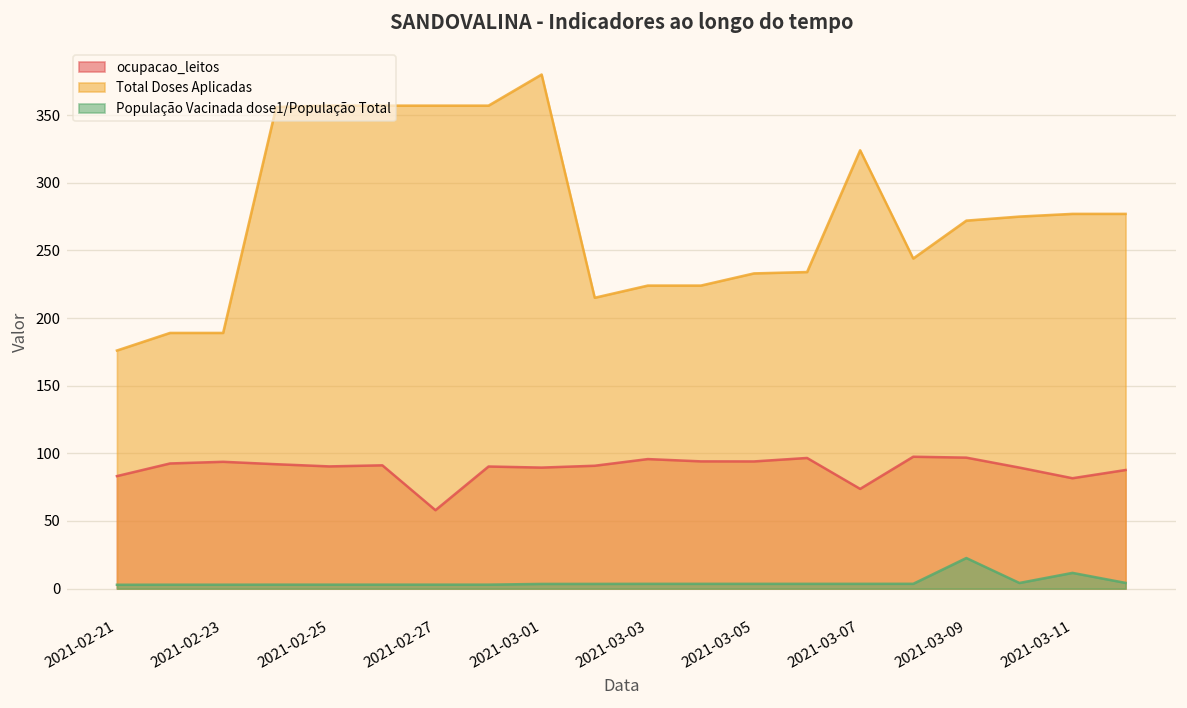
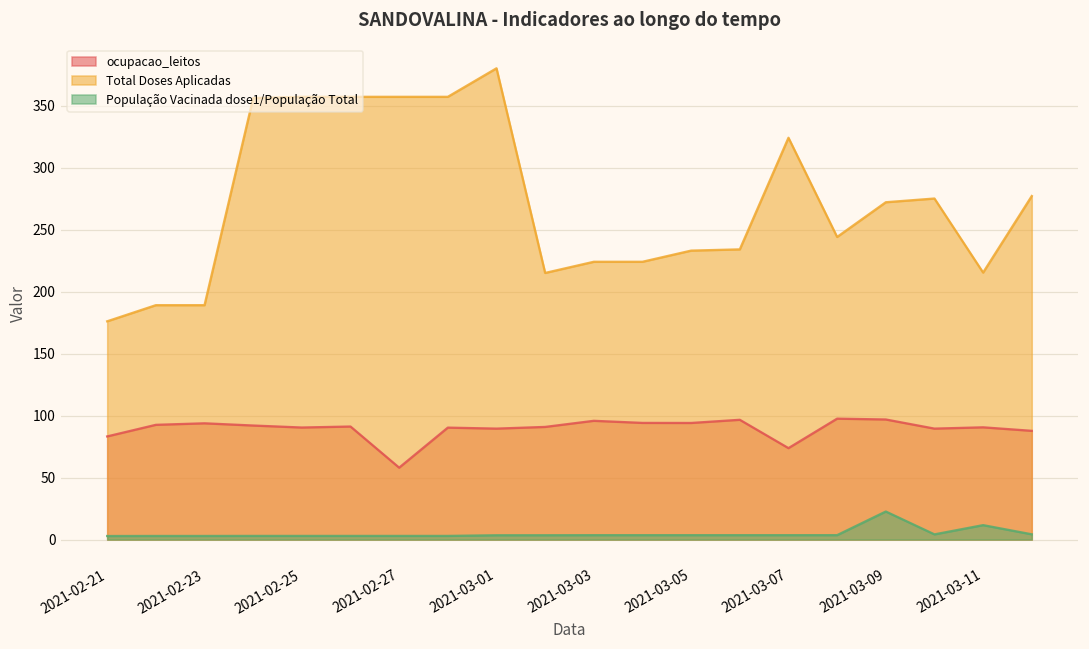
  {
    "ocupacao_leitos": {
      "2021-02-21": 83,
      "2021-02-23": 94,
      "2021-02-25": 90,
      "2021-02-27": 58,
      "2021-03-01": 89,
      "2021-03-03": 96,
      "2021-03-05": 94,
      "2021-03-07": 74,
      "2021-03-09": 97,
-     "2021-03-11": 82
+     "2021-03-11": 91
    },
    "Total Doses Aplicadas": {
      "2021-02-21": 176,
      "2021-02-23": 189,
      "2021-02-27": 357,
      "2021-03-01": 380,
      "2021-03-03": 224,
      "2021-03-05": 233,
      "2021-03-07": 324,
      "2021-03-09": 272,
-     "2021-03-11": 277
+     "2021-03-11": 215
    },
    "População Vacinada dose1/População Total": {
      "2021-02-21": 3,
      "2021-02-23": 3,
      "2021-02-25": 3,
      "2021-02-27": 3,
      "2021-03-01": 3,
      "2021-03-03": 4,
      "2021-03-05": 4,
      "2021-03-07": 4,
      "2021-03-09": 23,
      "2021-03-11": 12
    }
  }
